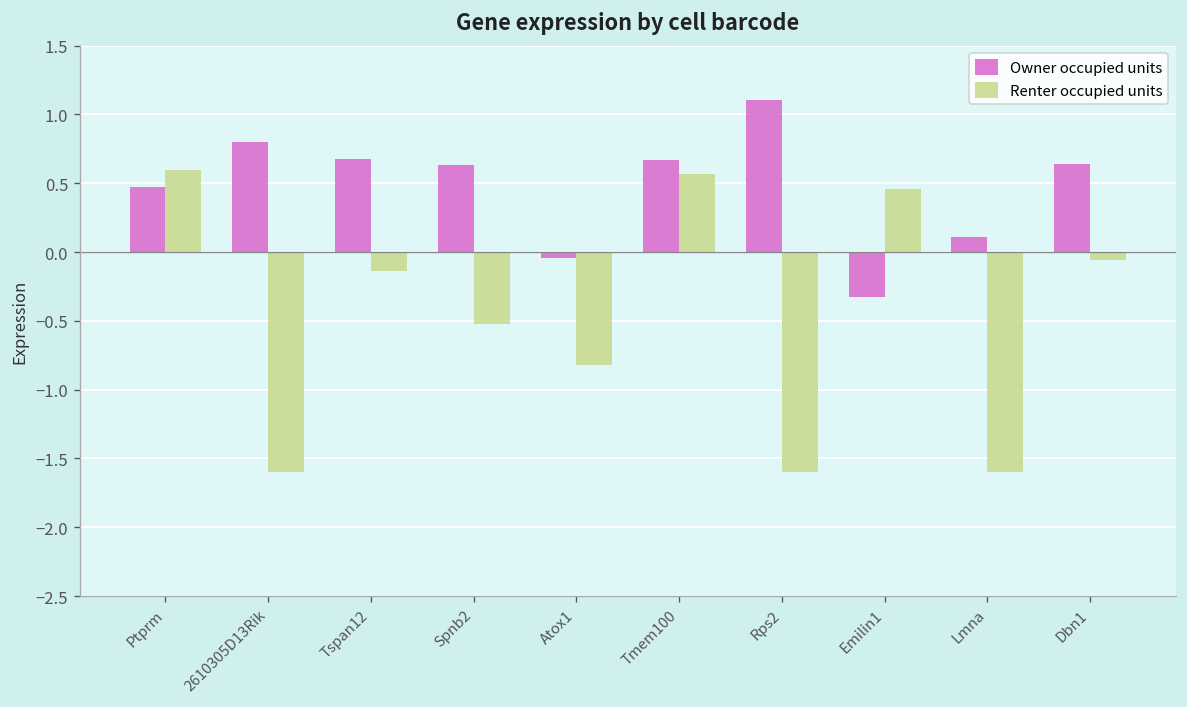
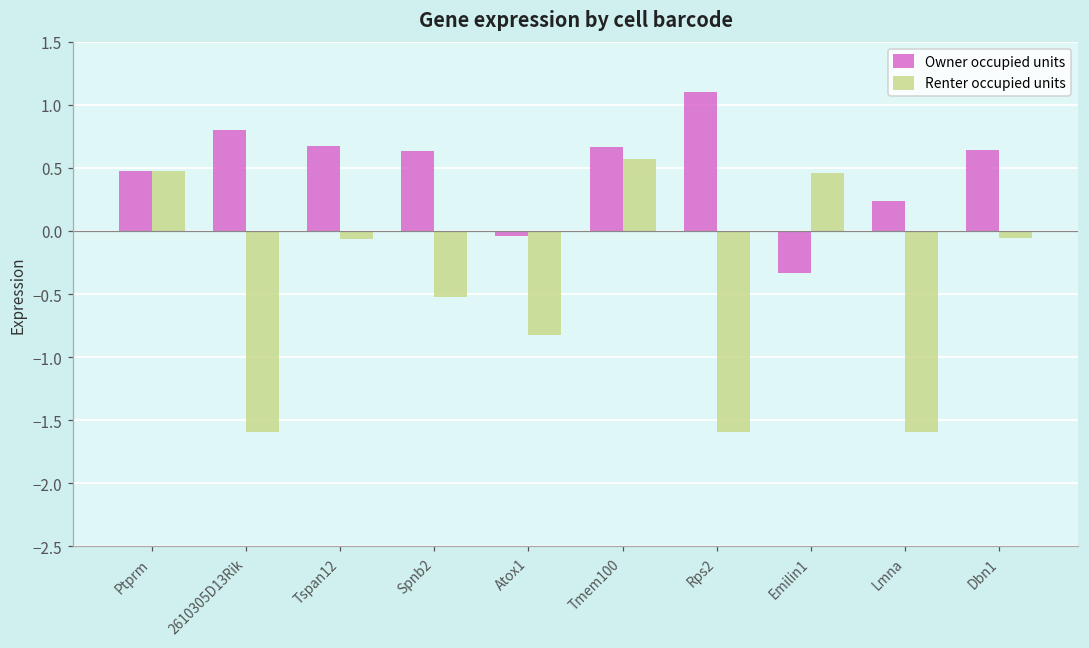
  {
    "Owner occupied units": {
      "Ptprm": 0.48,
      "2610305D13Rik": 0.80,
      "Tspan12": 0.67,
      "Spnb2": 0.63,
      "Atox1": -0.04,
      "Tmem100": 0.67,
      "Rps2": 1.10,
      "Emilin1": -0.33,
-     "Lmna": 0.11,
+     "Lmna": 0.24,
      "Dbn1": 0.64
    },
    "Renter occupied units": {
-     "Ptprm": 0.60,
+     "Ptprm": 0.47,
      "2610305D13Rik": -1.60,
-     "Tspan12": -0.14,
+     "Tspan12": -0.07,
      "Spnb2": -0.52,
      "Atox1": -0.82,
      "Tmem100": 0.57,
      "Rps2": -1.60,
      "Emilin1": 0.46,
      "Lmna": -1.60,
      "Dbn1": -0.05
    }
  }
